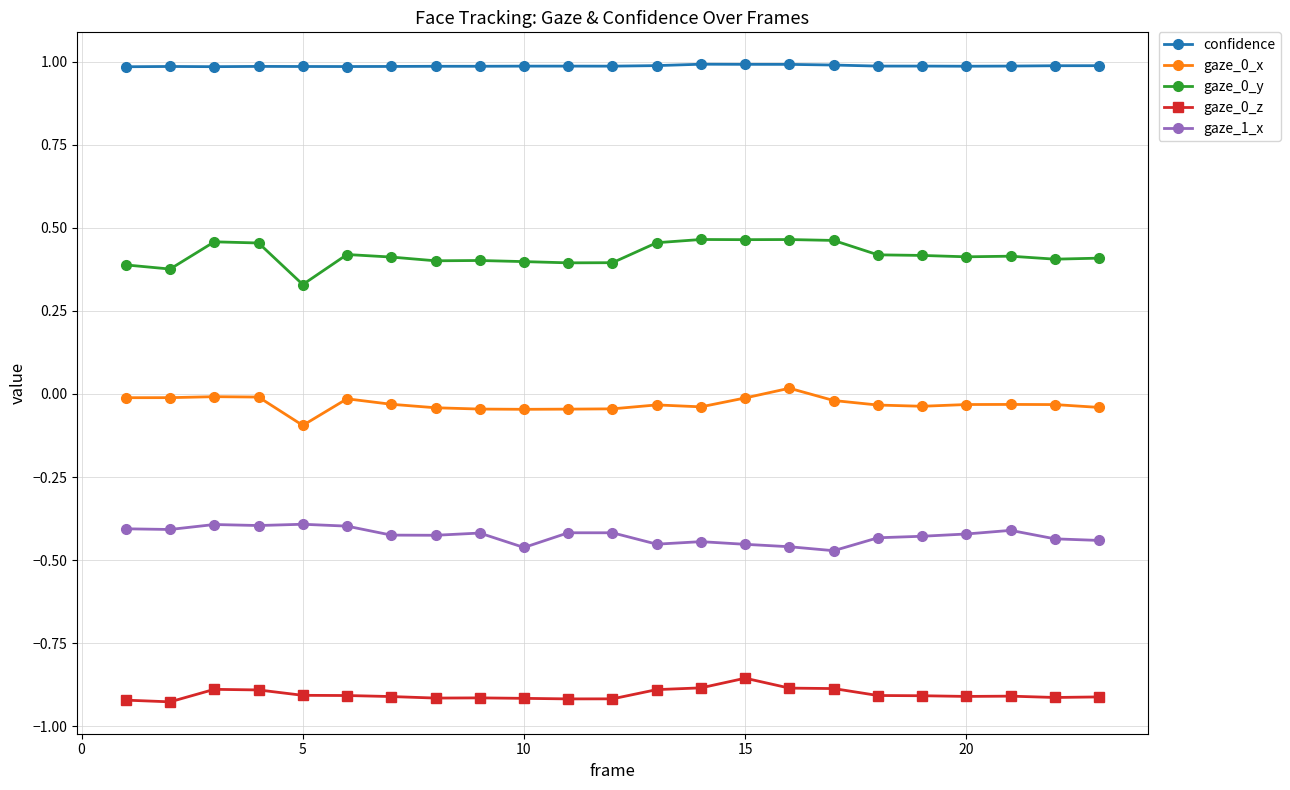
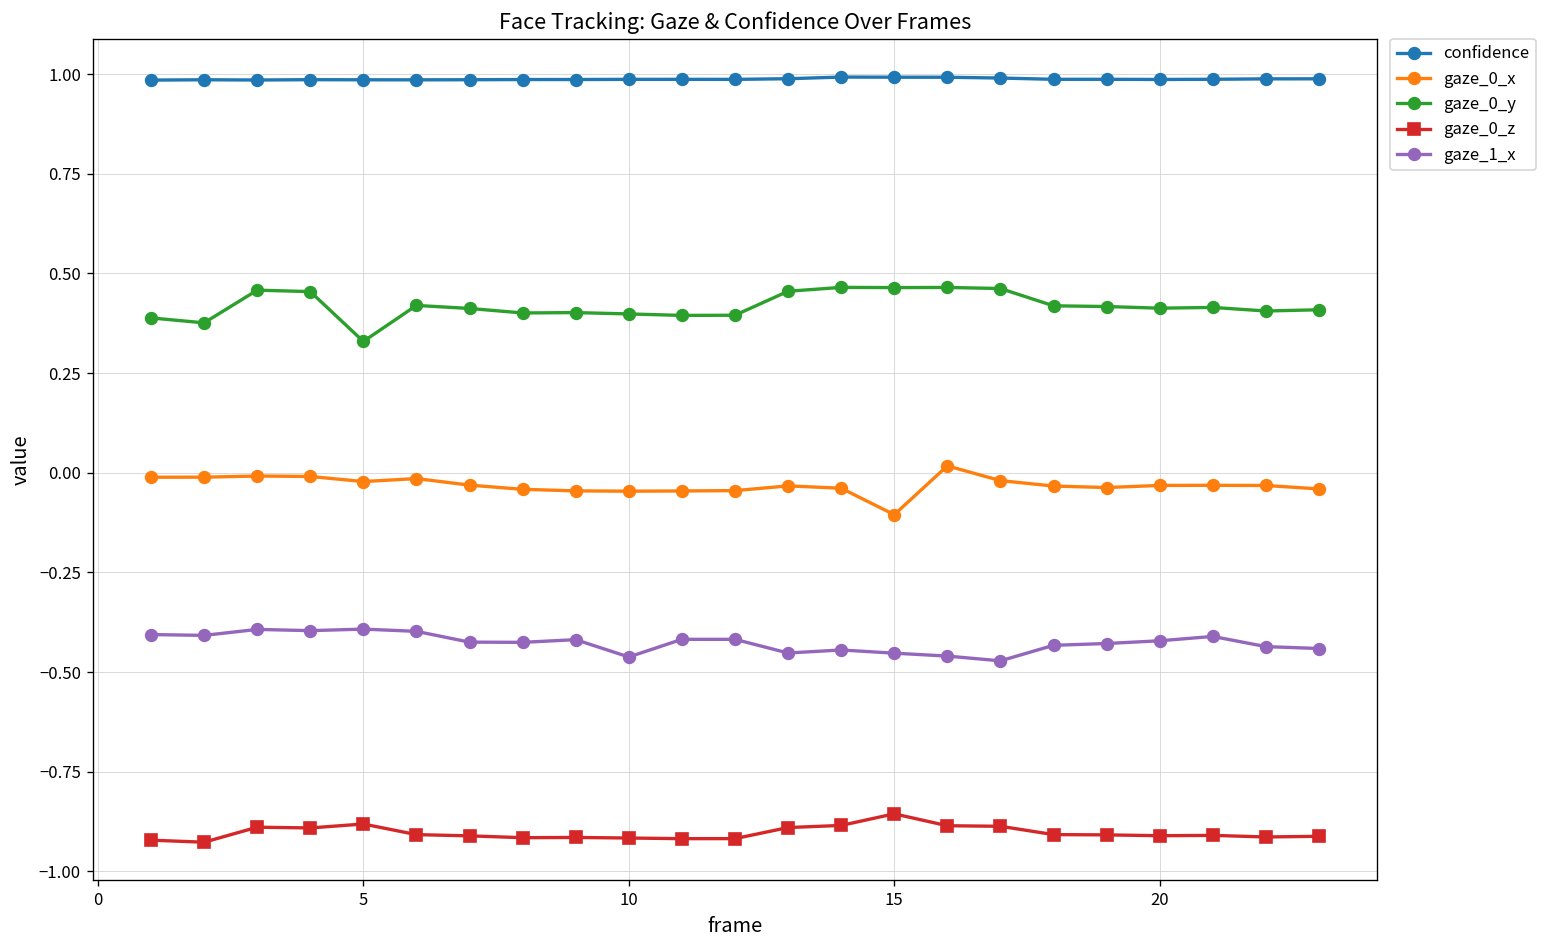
  {
    "confidence": {
      "5": 0.99,
      "10": 0.99,
      "15": 0.99,
      "20": 0.99
    },
    "gaze_0_x": {
-     "5": -0.09,
+     "5": -0.02,
      "10": -0.05,
-     "15": -0.01,
+     "15": -0.11,
      "20": -0.03
    },
    "gaze_0_y": {
      "5": 0.33,
      "10": 0.40,
      "15": 0.46,
      "20": 0.41
    },
    "gaze_0_z": {
-     "5": -0.91,
+     "5": -0.88,
      "10": -0.92,
      "15": -0.86,
      "20": -0.91
    },
    "gaze_1_x": {
      "5": -0.39,
      "10": -0.46,
      "15": -0.45,
      "20": -0.42
    }
  }
